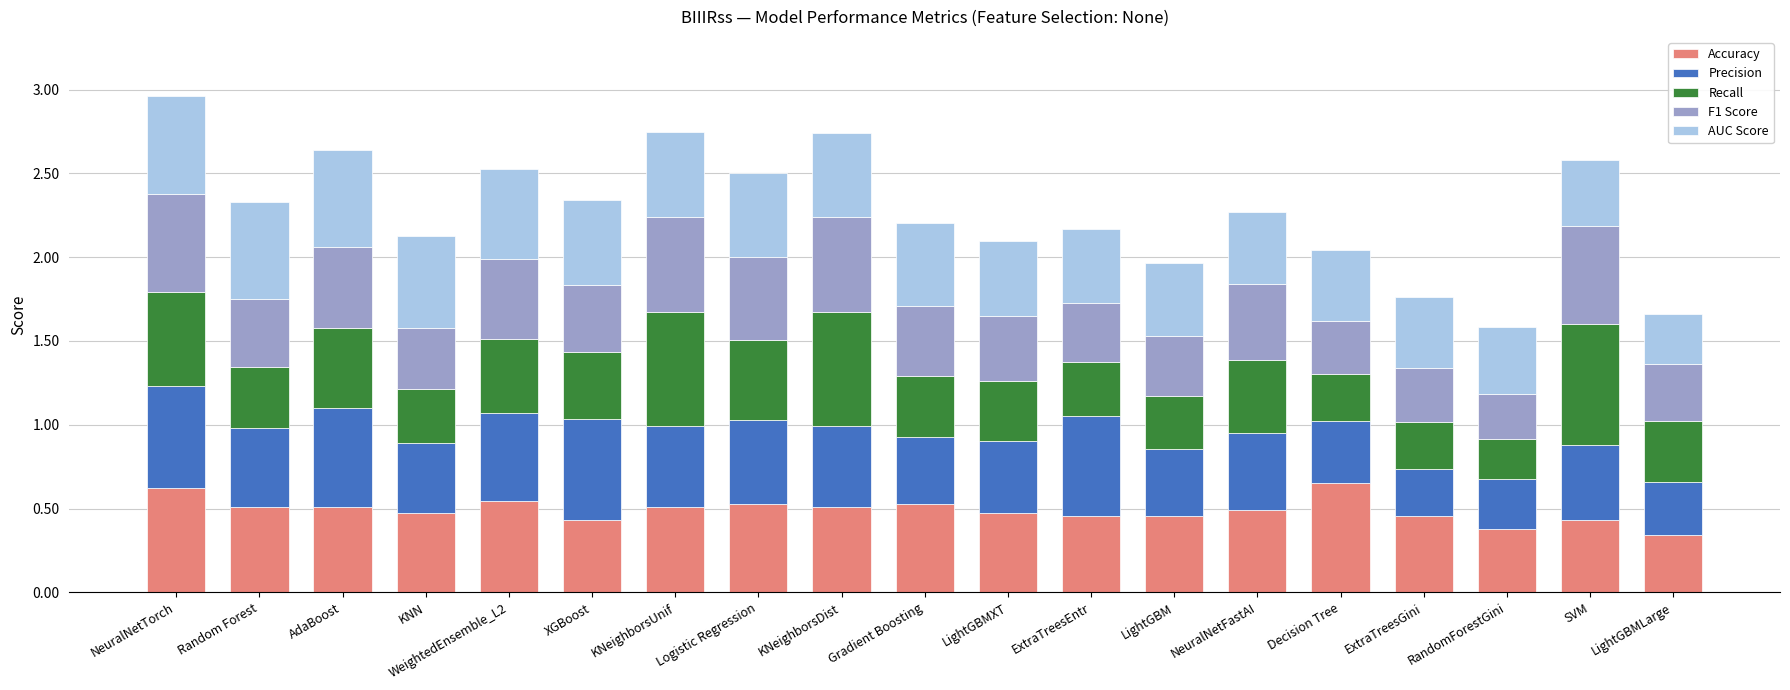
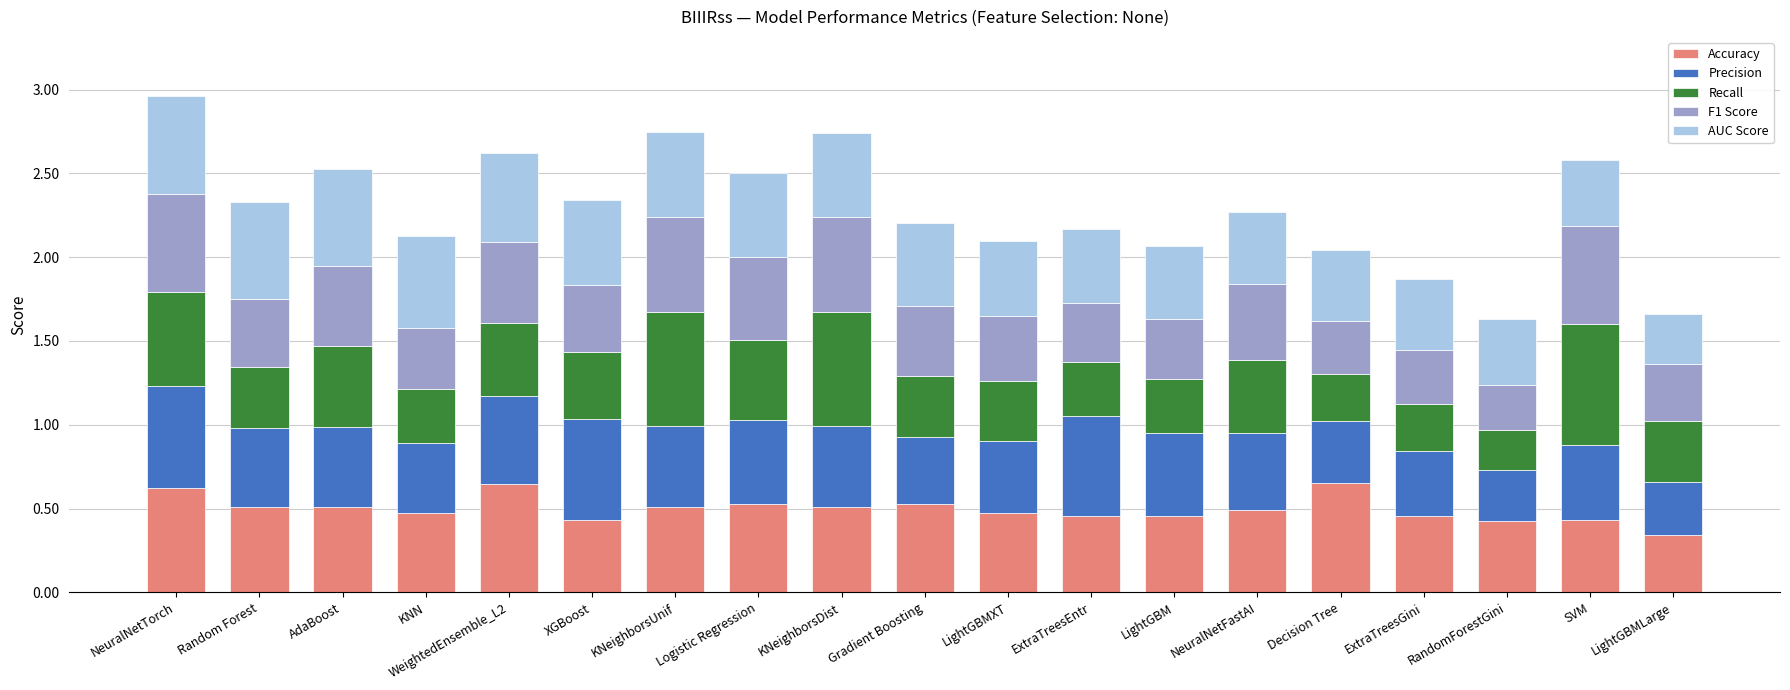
  {
    "Accuracy": {
      "NeuralNetTorch": 0.62,
      "Random Forest": 0.51,
      "AdaBoost": 0.51,
      "KNN": 0.47,
-     "WeightedEnsemble_L2": 0.55,
+     "WeightedEnsemble_L2": 0.65,
      "XGBoost": 0.43,
      "KNeighborsUnif": 0.51,
      "Logistic Regression": 0.53,
      "KNeighborsDist": 0.51,
      "Gradient Boosting": 0.53,
      "LightGBMXT": 0.47,
      "ExtraTreesEntr": 0.45,
      "LightGBM": 0.45,
      "NeuralNetFastAI": 0.49,
      "Decision Tree": 0.65,
      "ExtraTreesGini": 0.45,
-     "RandomForestGini": 0.38,
+     "RandomForestGini": 0.43,
      "SVM": 0.43,
      "LightGBMLarge": 0.34
    },
    "Precision": {
      "NeuralNetTorch": 0.61,
      "Random Forest": 0.47,
-     "AdaBoost": 0.59,
+     "AdaBoost": 0.48,
      "KNN": 0.42,
      "WeightedEnsemble_L2": 0.52,
      "XGBoost": 0.60,
      "KNeighborsUnif": 0.49,
      "Logistic Regression": 0.50,
      "KNeighborsDist": 0.49,
      "Gradient Boosting": 0.40,
      "LightGBMXT": 0.43,
      "ExtraTreesEntr": 0.60,
-     "LightGBM": 0.4,
+     "LightGBM": 0.5,
      "NeuralNetFastAI": 0.46,
      "Decision Tree": 0.37,
-     "ExtraTreesGini": 0.28,
+     "ExtraTreesGini": 0.39,
      "RandomForestGini": 0.30,
      "SVM": 0.45,
      "LightGBMLarge": 0.32
    },
    "Recall": {
      "NeuralNetTorch": 0.56,
      "Random Forest": 0.36,
      "AdaBoost": 0.48,
      "KNN": 0.32,
      "WeightedEnsemble_L2": 0.44,
      "XGBoost": 0.40,
      "KNeighborsUnif": 0.68,
      "Logistic Regression": 0.48,
      "KNeighborsDist": 0.68,
      "Gradient Boosting": 0.36,
      "LightGBMXT": 0.36,
      "ExtraTreesEntr": 0.32,
      "LightGBM": 0.32,
      "NeuralNetFastAI": 0.44,
      "Decision Tree": 0.28,
      "ExtraTreesGini": 0.28,
      "RandomForestGini": 0.24,
      "SVM": 0.72,
      "LightGBMLarge": 0.36
    }
  }
